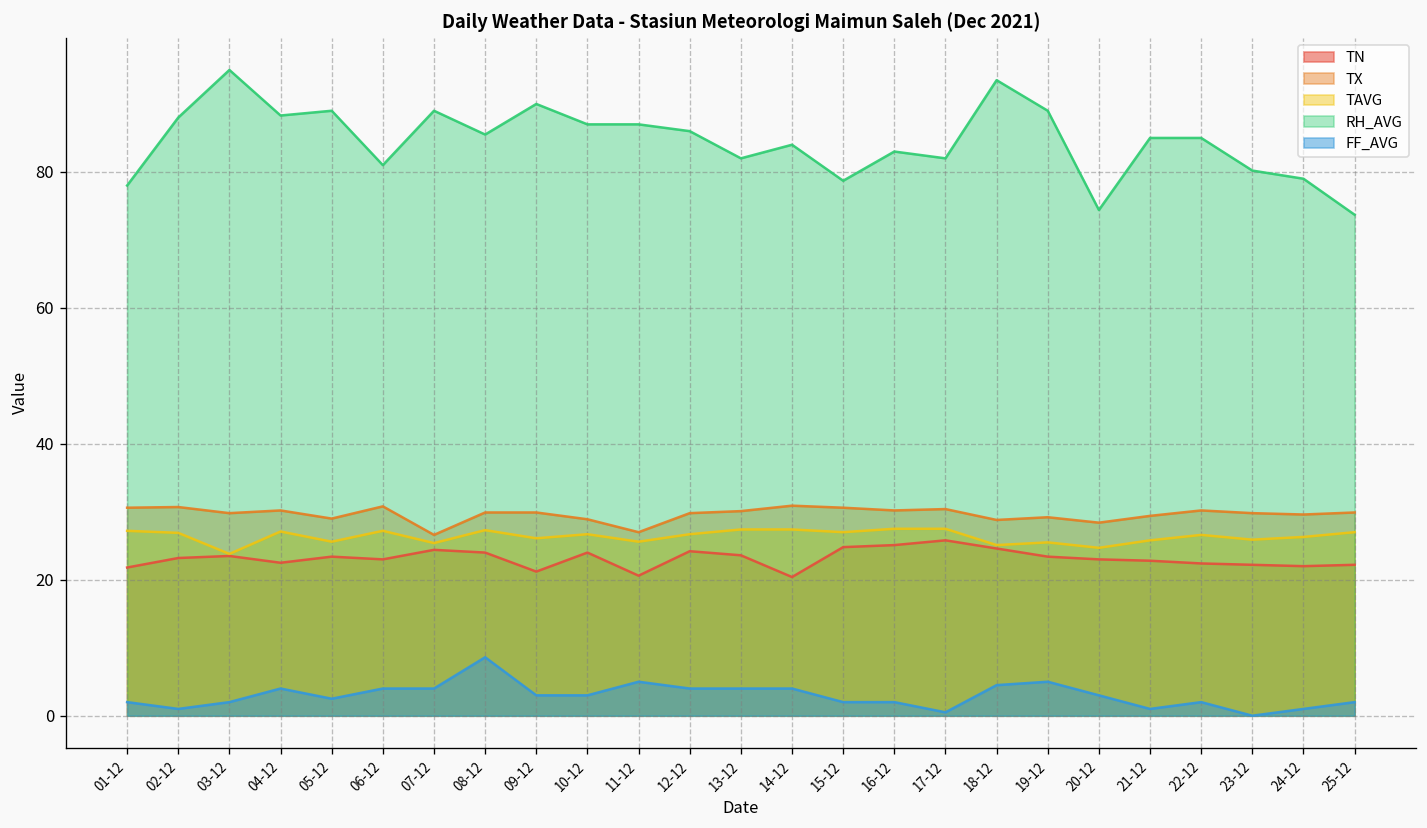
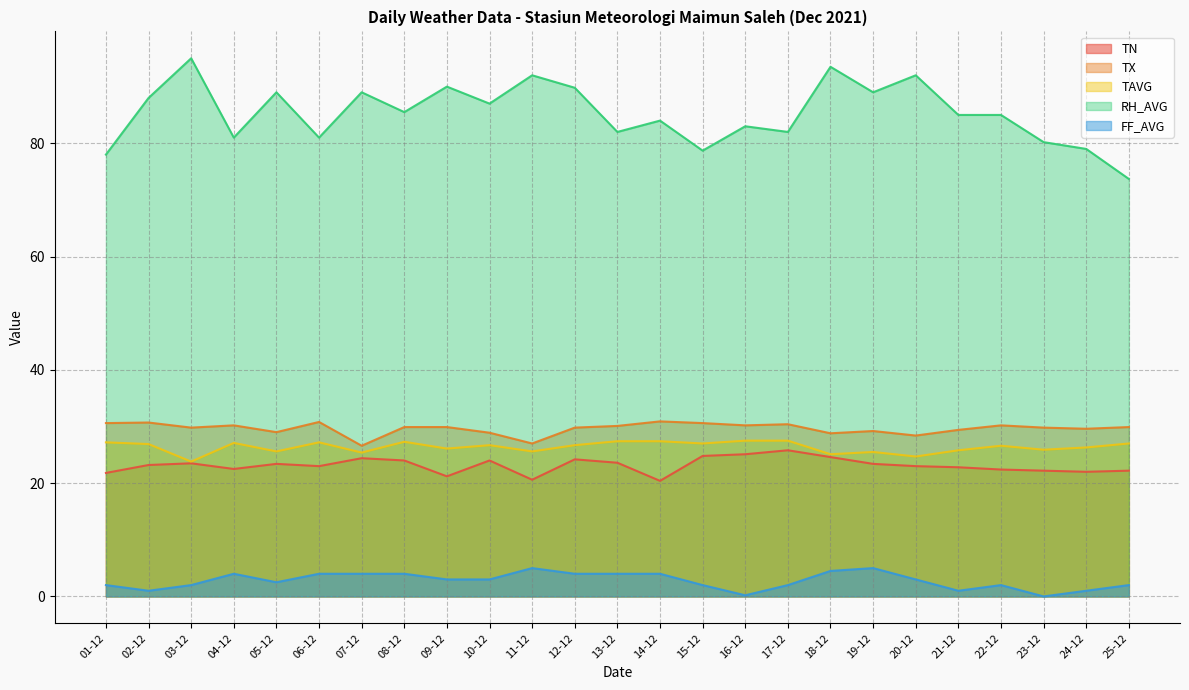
  {
    "RH_AVG": {
      "01-12": 78,
      "02-12": 88,
      "03-12": 95,
-     "04-12": 88,
+     "04-12": 81,
      "05-12": 89,
      "06-12": 81,
      "07-12": 89,
      "08-12": 86,
      "09-12": 90,
      "10-12": 87,
-     "11-12": 87,
-     "12-12": 86,
+     "11-12": 92,
+     "12-12": 90,
      "13-12": 82,
      "14-12": 84,
      "15-12": 79,
      "16-12": 83,
      "17-12": 82,
      "18-12": 94,
      "19-12": 89,
-     "20-12": 74,
+     "20-12": 92,
      "21-12": 85,
      "22-12": 85,
      "23-12": 80,
      "24-12": 79,
      "25-12": 74
    },
    "FF_AVG": {
      "01-12": 2,
      "02-12": 1,
      "03-12": 2,
      "04-12": 4,
      "05-12": 3,
      "06-12": 4,
      "07-12": 4,
-     "08-12": 9,
+     "08-12": 4,
      "09-12": 3,
      "10-12": 3,
      "11-12": 5,
      "12-12": 4,
      "13-12": 4,
      "14-12": 4,
      "15-12": 2,
-     "16-12": 2,
-     "17-12": 1,
+     "16-12": 0,
+     "17-12": 2,
      "18-12": 5,
      "19-12": 5,
      "20-12": 3,
      "21-12": 1,
      "22-12": 2,
      "23-12": 0,
      "24-12": 1,
      "25-12": 2
    }
  }
